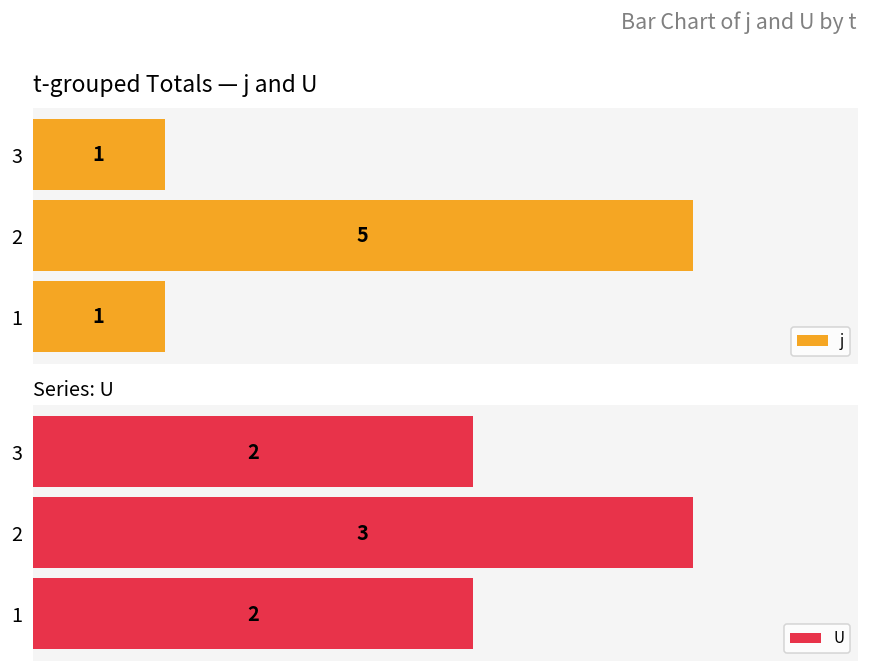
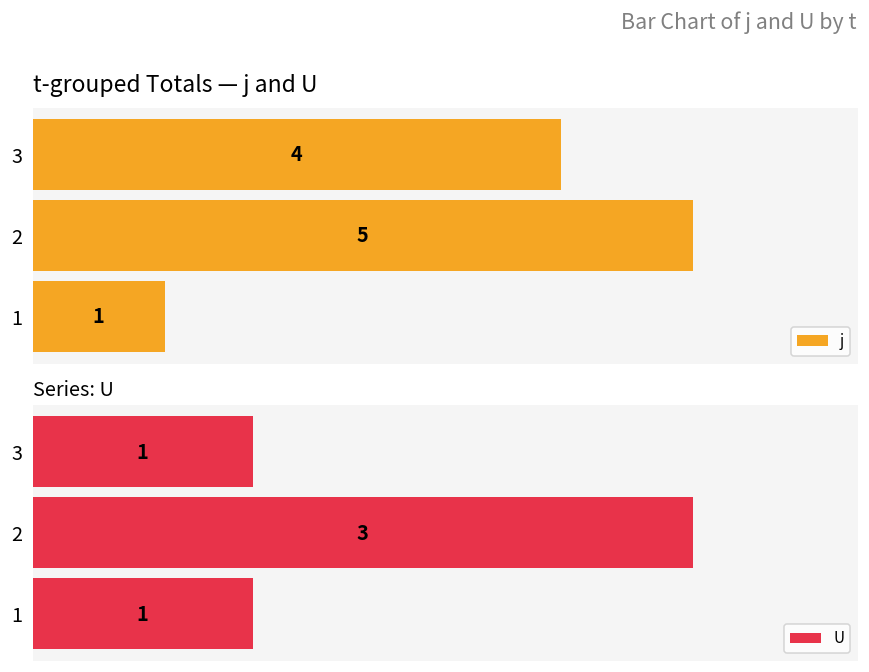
  {
    "t-grouped Totals — j and U": {
-     "3": 1,
+     "3": 4,
      "2": 5,
      "1": 1
    },
    "Series: U": {
-     "3": 2,
+     "3": 1,
      "2": 3,
-     "1": 2
+     "1": 1
    }
  }
